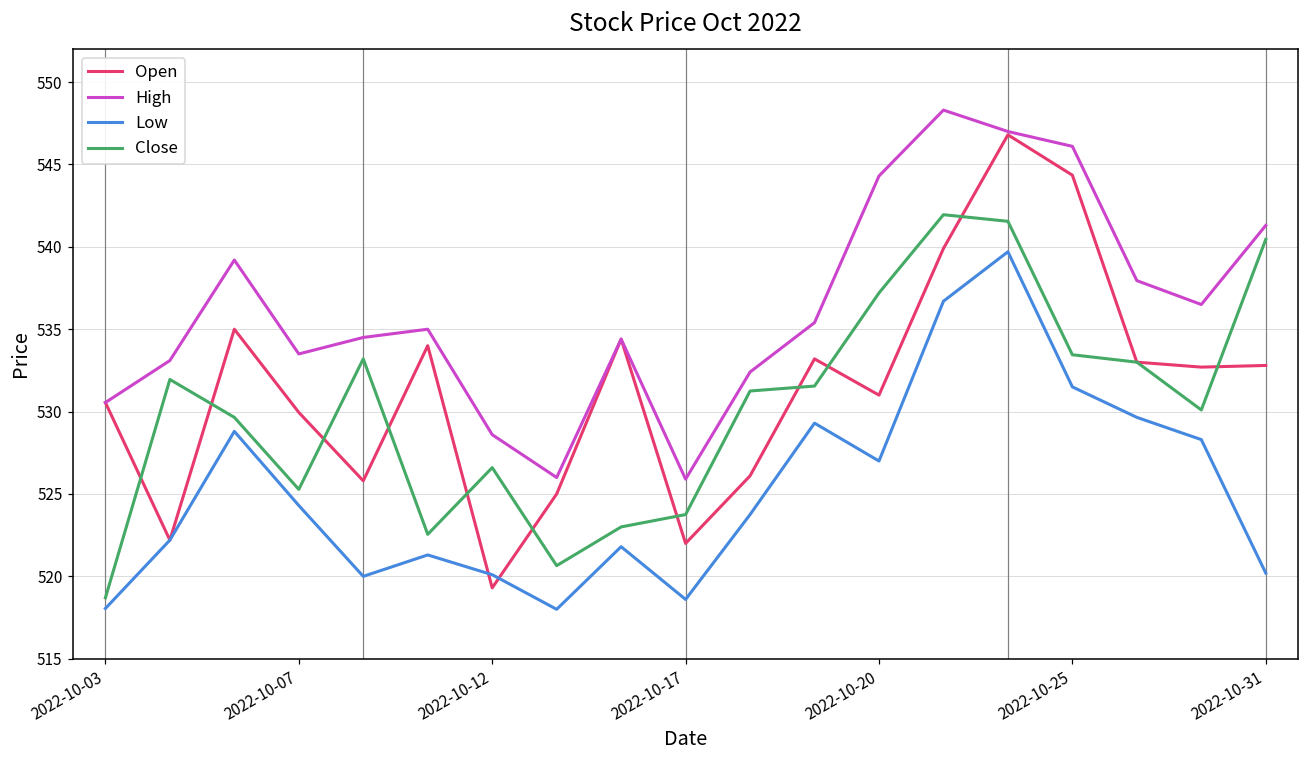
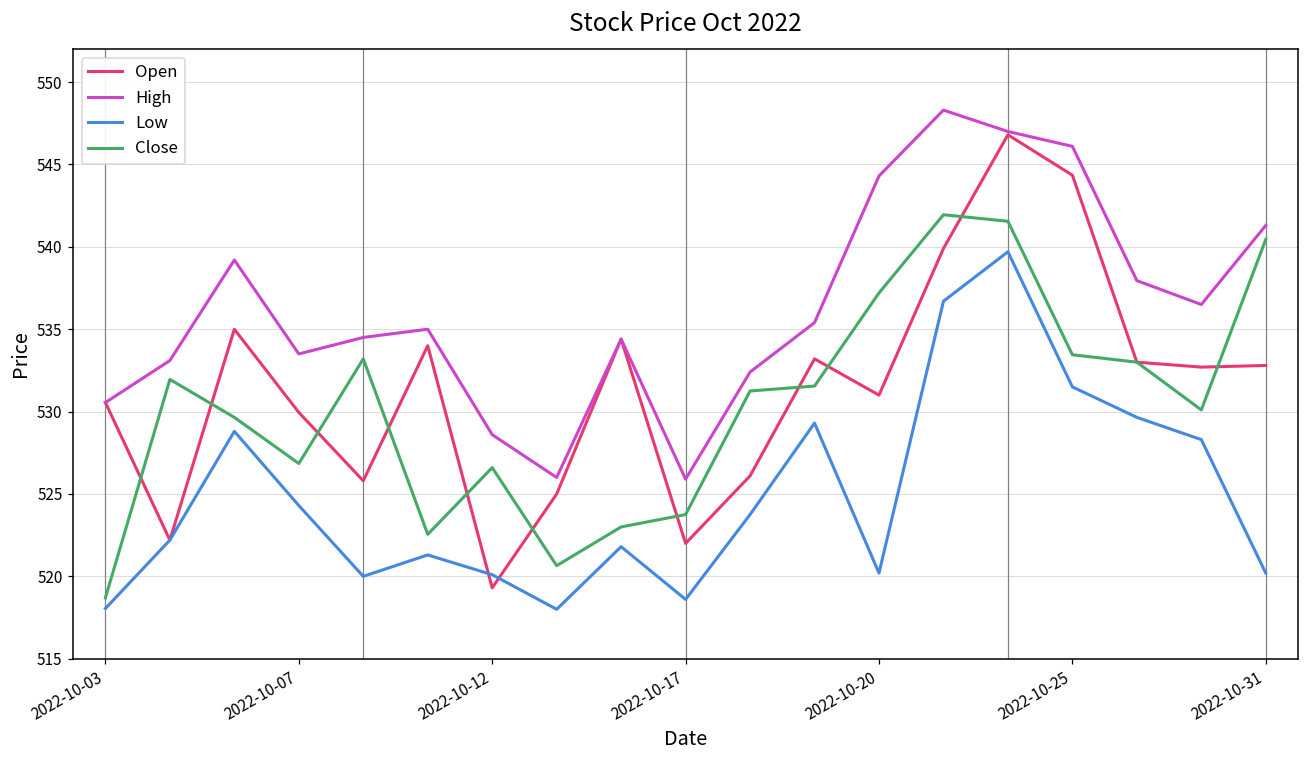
  {
    "Open": {
      "2022-10-07": 530.0,
      "2022-10-12": 519.3,
      "2022-10-17": 522.0,
      "2022-10-20": 531.0,
      "2022-10-25": 544.4,
      "2022-10-31": 532.8
    },
    "High": {
      "2022-10-07": 533.5,
      "2022-10-12": 528.6,
      "2022-10-17": 525.9,
      "2022-10-20": 544.3,
      "2022-10-25": 546.1,
      "2022-10-31": 541.3
    },
    "Low": {
      "2022-10-03": 518.1,
      "2022-10-07": 524.3,
      "2022-10-12": 520.1,
      "2022-10-17": 518.6,
-     "2022-10-20": 527.0,
+     "2022-10-20": 520.2,
      "2022-10-25": 531.5,
      "2022-10-31": 520.2
    },
    "Close": {
      "2022-10-03": 518.7,
-     "2022-10-07": 525.3,
+     "2022-10-07": 526.9,
      "2022-10-12": 526.6,
      "2022-10-17": 523.8,
      "2022-10-20": 537.2,
      "2022-10-25": 533.5,
      "2022-10-31": 540.5
    }
  }
